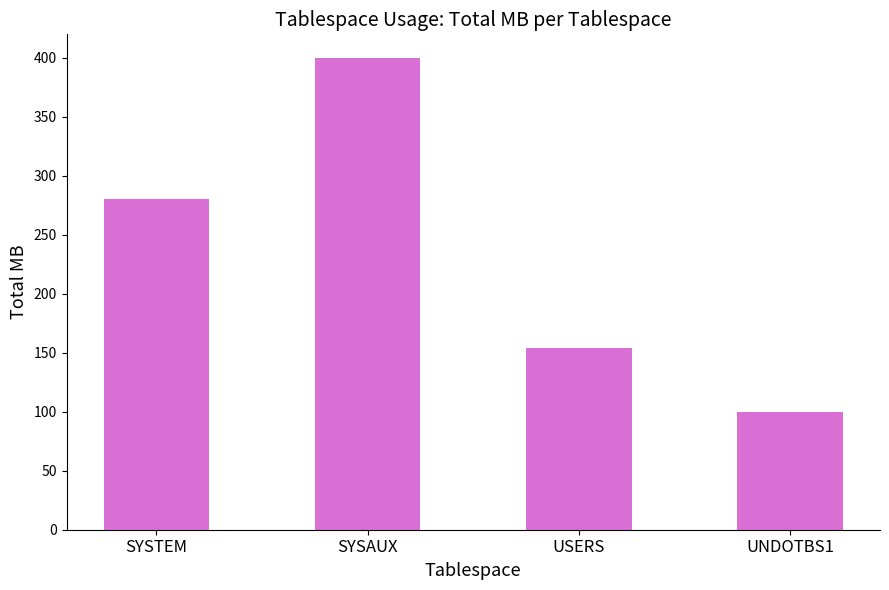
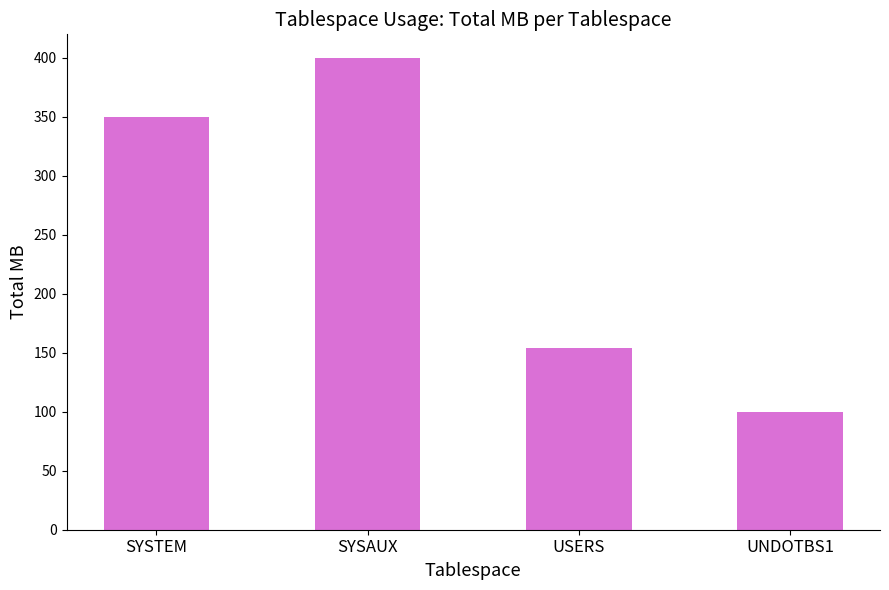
  {
-   "SYSTEM": 280,
+   "SYSTEM": 350,
    "SYSAUX": 400,
    "USERS": 154,
    "UNDOTBS1": 100
  }
